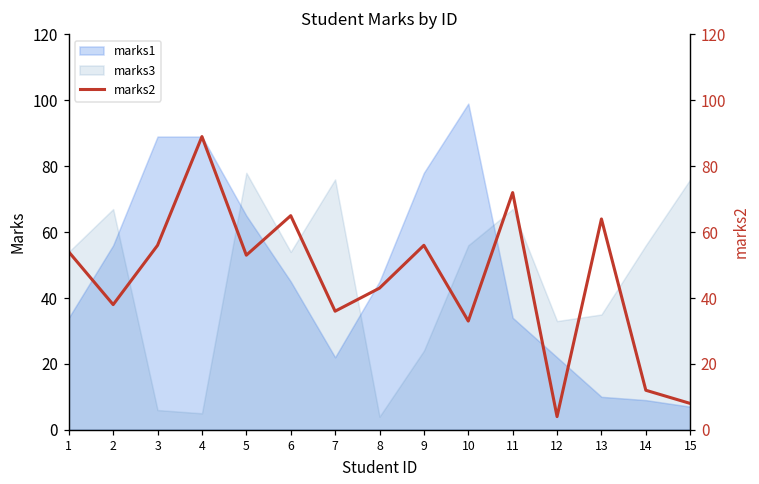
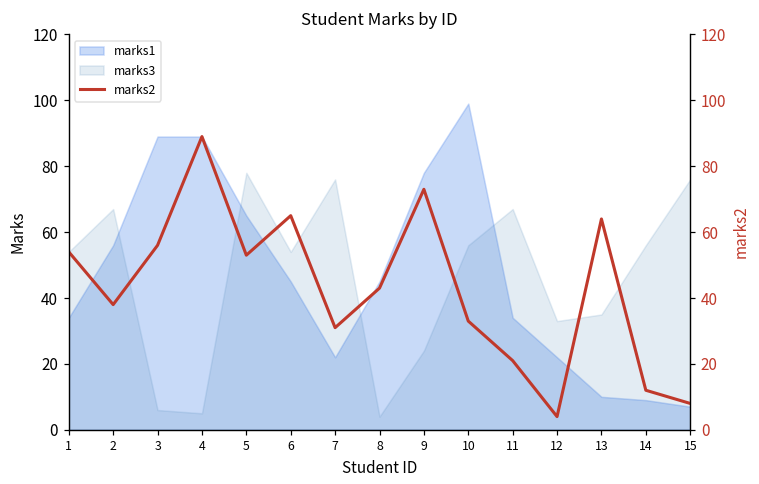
  {
    "marks2": {
      "1": 54,
      "2": 38,
      "3": 56,
      "4": 89,
      "5": 53,
      "6": 65,
-     "7": 36,
+     "7": 31,
      "8": 43,
-     "9": 56,
+     "9": 73,
      "10": 33,
-     "11": 72,
+     "11": 21,
      "12": 4,
      "13": 64,
      "14": 12,
      "15": 8
    }
  }
